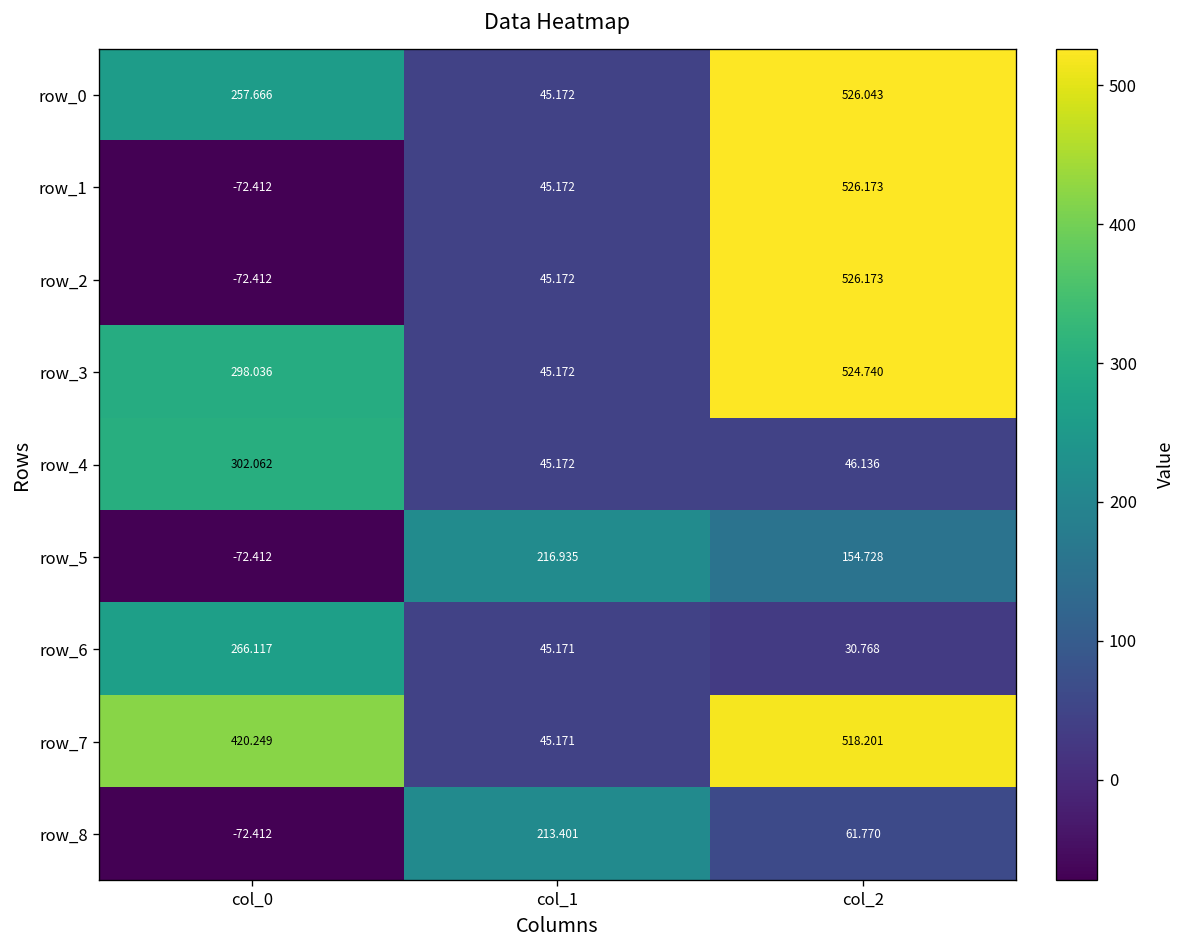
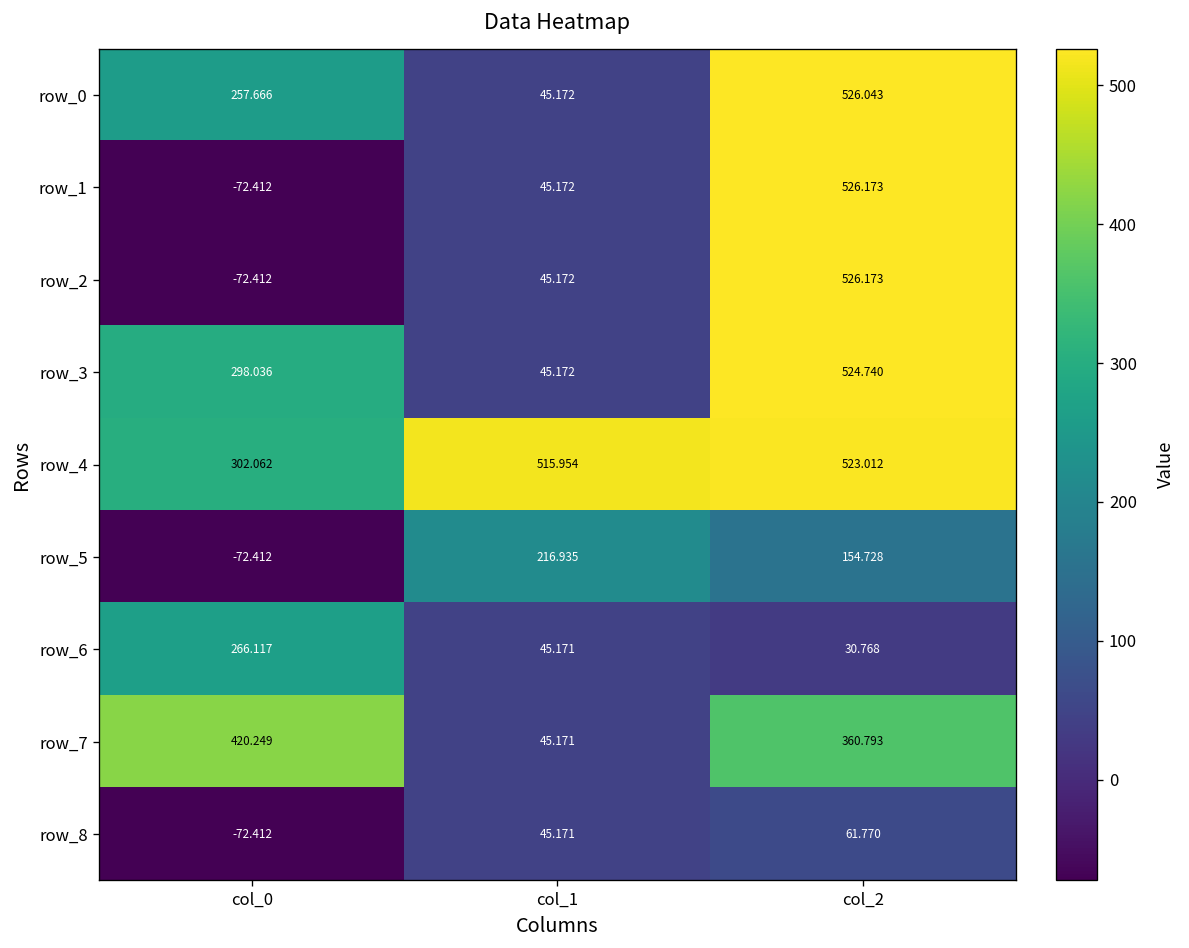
  {
    "row_0": {
      "col_0": 257.666,
      "col_1": 45.172,
      "col_2": 526.043
    },
    "row_1": {
      "col_0": -72.412,
      "col_1": 45.172,
      "col_2": 526.173
    },
    "row_2": {
      "col_0": -72.412,
      "col_1": 45.172,
      "col_2": 526.173
    },
    "row_3": {
      "col_0": 298.036,
      "col_1": 45.172,
      "col_2": 524.740
    },
    "row_4": {
      "col_0": 302.062,
-     "col_1": 45.172,
-     "col_2": 46.136
+     "col_1": 515.954,
+     "col_2": 523.012
    },
    "row_5": {
      "col_0": -72.412,
      "col_1": 216.935,
      "col_2": 154.728
    },
    "row_6": {
      "col_0": 266.117,
      "col_1": 45.171,
      "col_2": 30.768
    },
    "row_7": {
      "col_0": 420.249,
      "col_1": 45.171,
-     "col_2": 518.201
+     "col_2": 360.793
    },
    "row_8": {
      "col_0": -72.412,
-     "col_1": 213.401,
+     "col_1": 45.171,
      "col_2": 61.770
    }
  }
